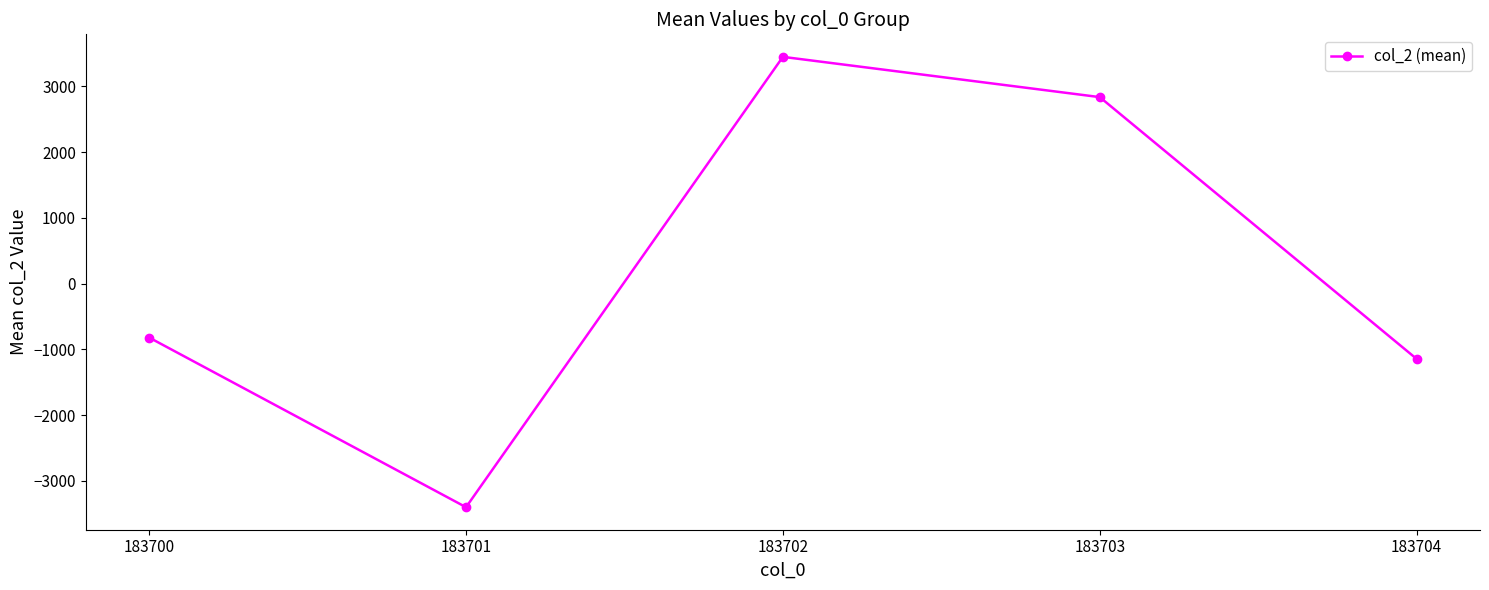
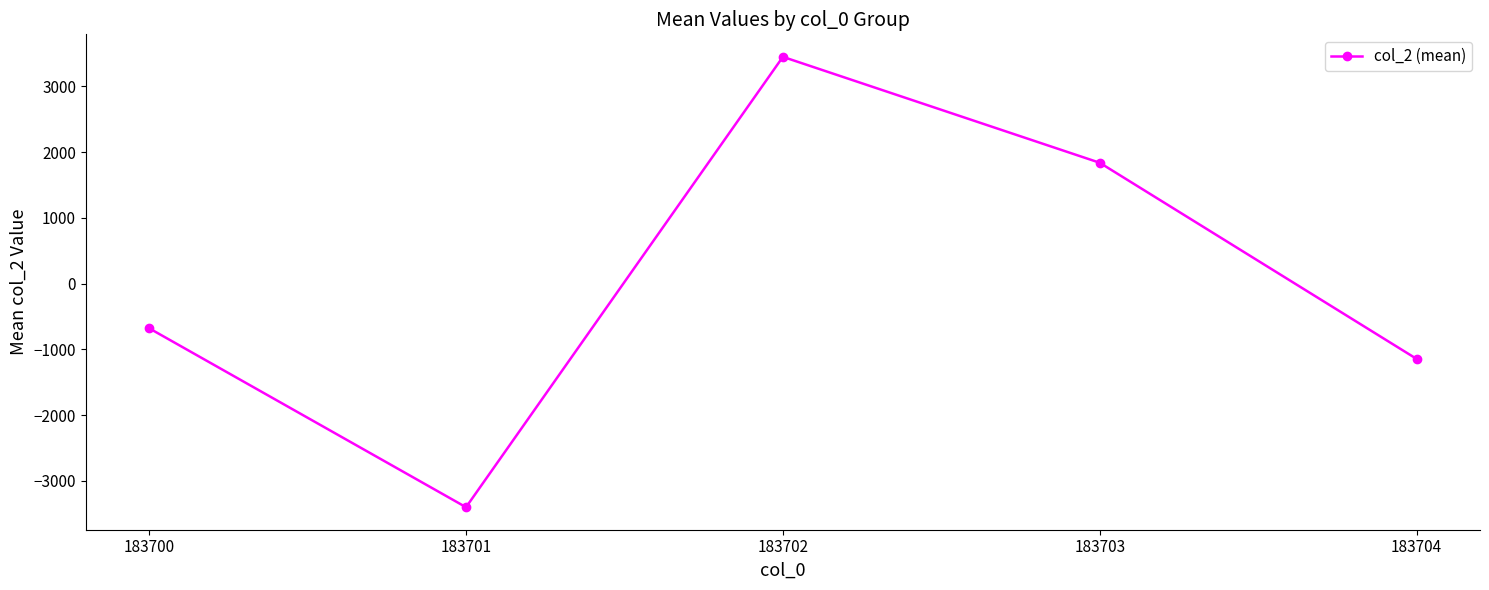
  {
-   "183700": -800,
+   "183700": -700,
    "183701": -3400,
    "183702": 3400,
-   "183703": 2800,
+   "183703": 1800,
    "183704": -1100
  }
